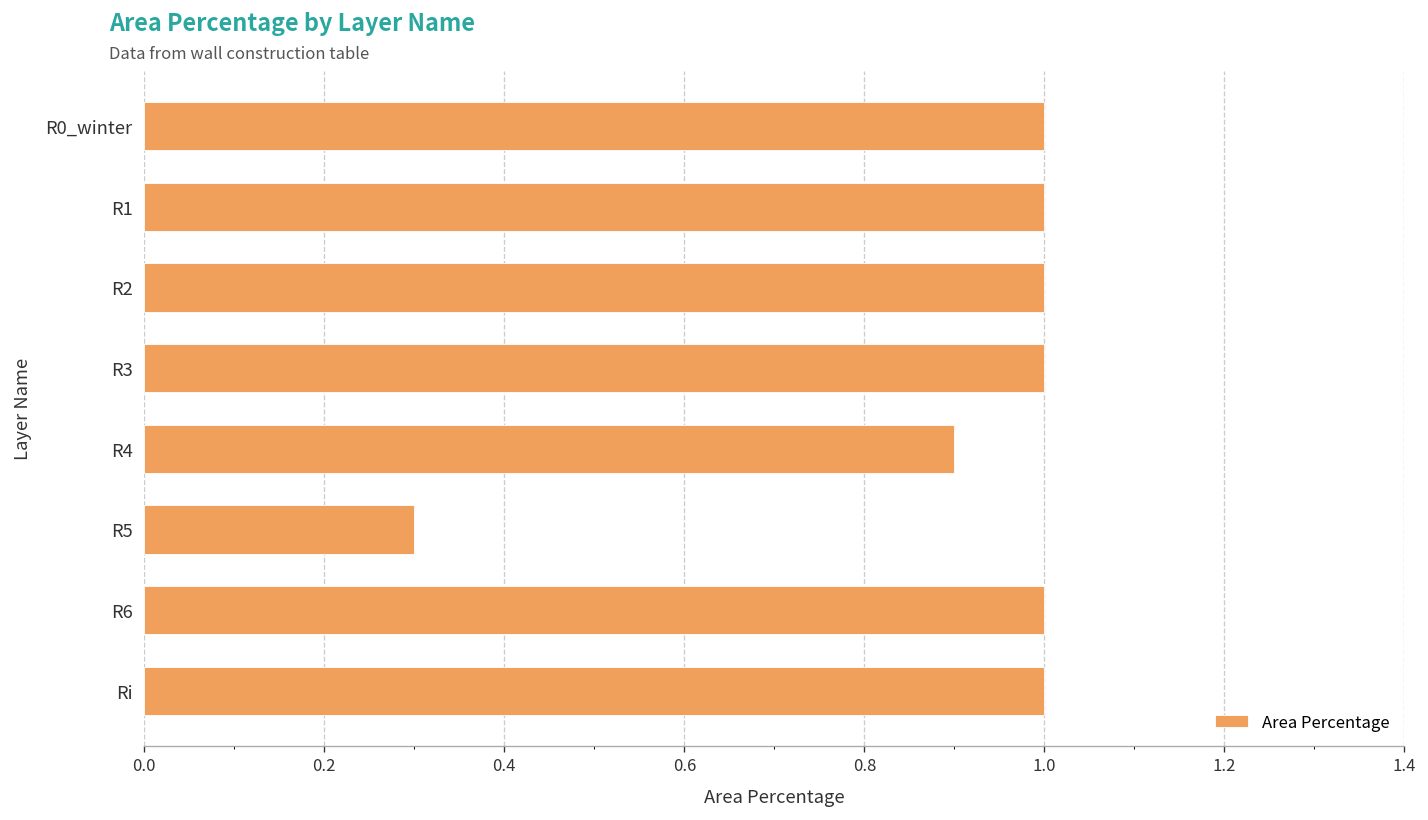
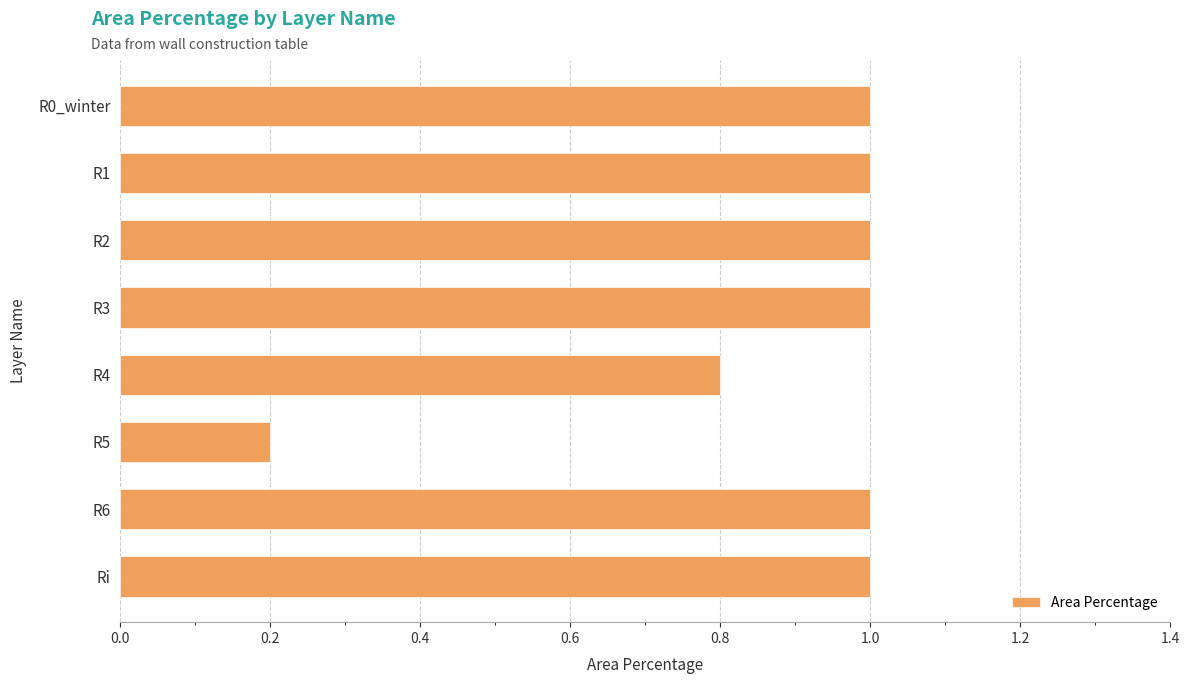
  {
    "R0_winter": 1.0,
    "R1": 1.0,
    "R2": 1.0,
    "R3": 1.0,
-   "R4": 0.9,
-   "R5": 0.3,
+   "R4": 0.8,
+   "R5": 0.2,
    "R6": 1.0,
    "Ri": 1.0
  }
